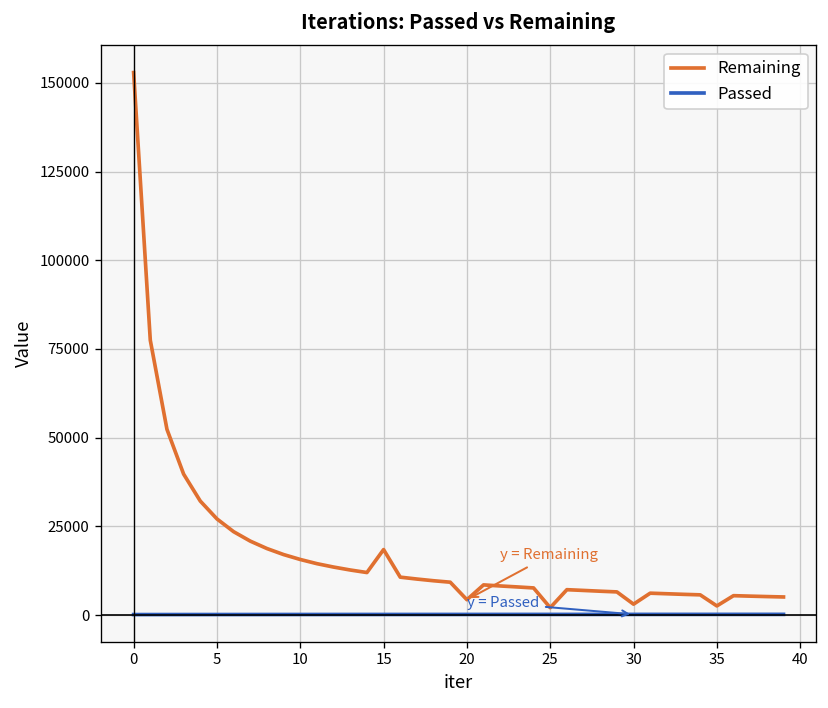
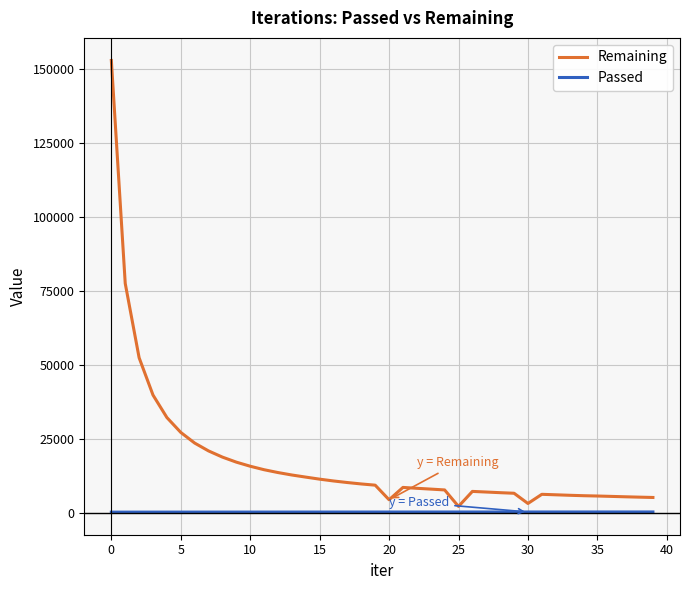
  {
    "Remaining": {
      "0": 153000,
      "5": 27000,
      "10": 16000,
-     "15": 18000,
+     "15": 11000,
      "20": 4000,
      "25": 2000,
      "30": 3000,
-     "35": 3000
+     "35": 6000
    },
    "Passed": {
      "0": 0,
      "5": 0,
      "10": 0,
      "15": 0,
      "20": 0,
      "25": 0,
      "30": 0,
      "35": 0
    }
  }
